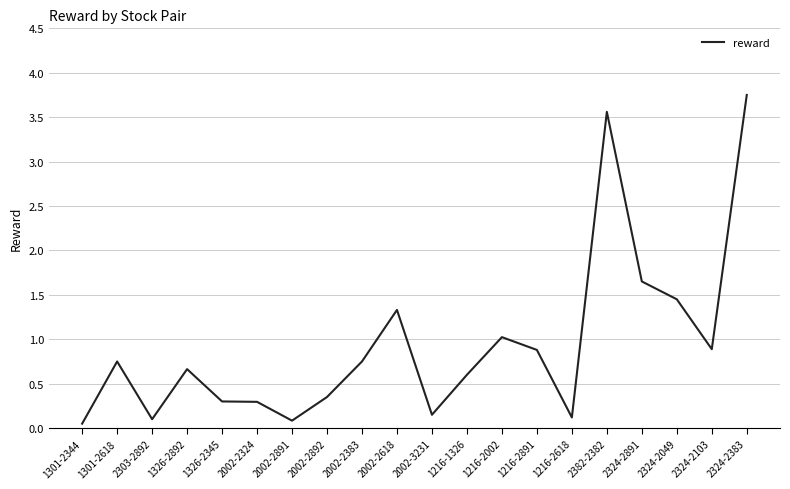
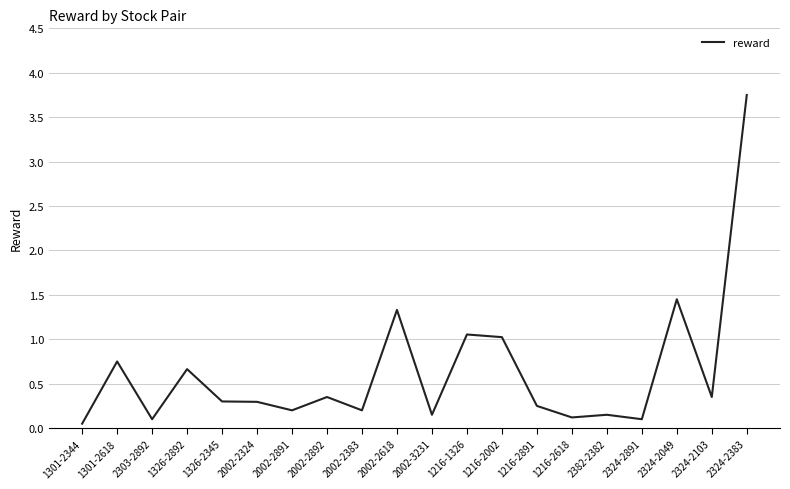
  {
    "1301-2344": 0.0,
    "1301-2618": 0.8,
    "2303-2892": 0.1,
    "1326-2892": 0.7,
    "1326-2345": 0.3,
    "2002-2324": 0.3,
-   "2002-2891": 0.1,
+   "2002-2891": 0.2,
    "2002-2892": 0.3,
-   "2002-2383": 0.8,
+   "2002-2383": 0.2,
    "2002-2618": 1.3,
    "2002-3231": 0.2,
-   "1216-1326": 0.6,
+   "1216-1326": 1.1,
    "1216-2002": 1.0,
-   "1216-2891": 0.9,
+   "1216-2891": 0.3,
    "1216-2618": 0.1,
-   "2382-2382": 3.6,
-   "2324-2891": 1.7,
+   "2382-2382": 0.1,
+   "2324-2891": 0.1,
    "2324-2049": 1.5,
-   "2324-2103": 0.9,
+   "2324-2103": 0.4,
    "2324-2383": 3.8
  }
